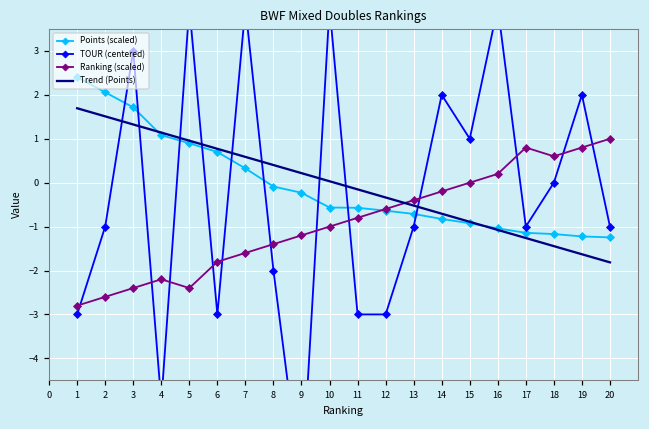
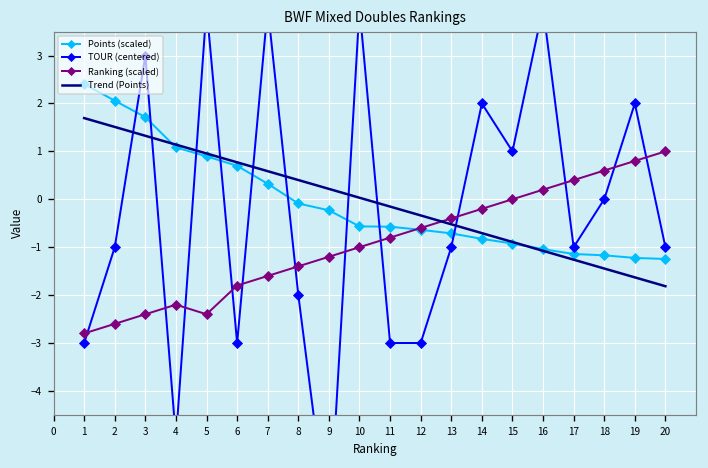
  {
    "Points (scaled)": {
      "2": 2.1,
      "3": 1.7,
      "6": 0.7,
      "7": 0.3,
      "8": -0.1,
      "9": -0.2,
      "10": -0.6,
      "11": -0.6,
      "13": -0.7,
      "14": -0.8,
      "17": -1.1,
      "18": -1.2,
      "19": -1.2,
      "20": -1.2
    },
    "TOUR (centered)": {
      "1": -3.0,
      "2": -1.0,
      "6": -3.0,
      "8": -2.0,
      "11": -3.0,
      "12": -3.0,
      "13": -1.0,
      "14": 2.0,
      "15": 1.0,
      "17": -1.0,
      "18": 0.0,
      "19": 2.0,
      "20": -1.0
    },
    "Ranking (scaled)": {
      "1": -2.8,
      "2": -2.6,
      "3": -2.4,
      "4": -2.2,
      "5": -2.4,
      "6": -1.8,
      "7": -1.6,
      "8": -1.4,
      "9": -1.2,
      "10": -1.0,
      "11": -0.8,
      "13": -0.4,
      "14": -0.2,
      "15": 0.0,
      "16": 0.2,
-     "17": 0.8,
+     "17": 0.4,
      "18": 0.6,
      "19": 0.8,
      "20": 1.0
    },
    "Trend (Points)": {
      "1": 1.7,
      "2": 1.5,
      "3": 1.3,
      "6": 0.8,
      "7": 0.6,
      "8": 0.4,
      "9": 0.2,
      "10": 0.0,
      "11": -0.2,
      "12": -0.3,
      "13": -0.5,
      "14": -0.7,
      "17": -1.3,
      "18": -1.4,
      "19": -1.6,
      "20": -1.8
    }
  }
